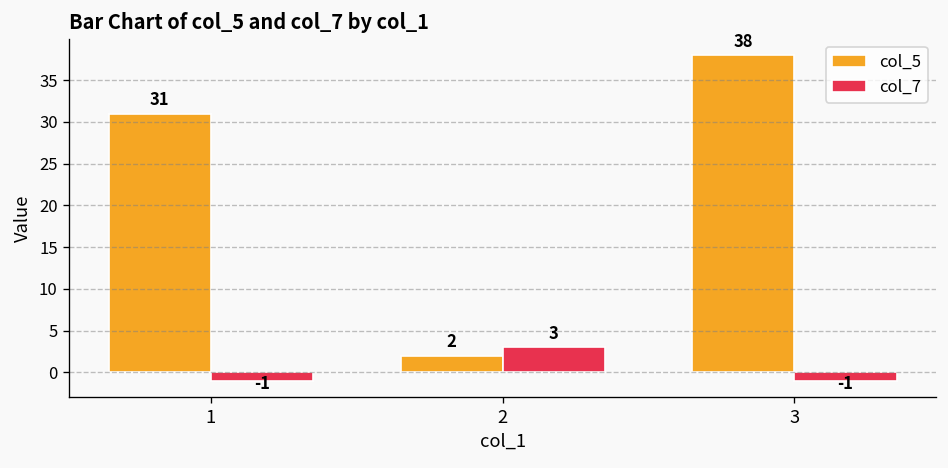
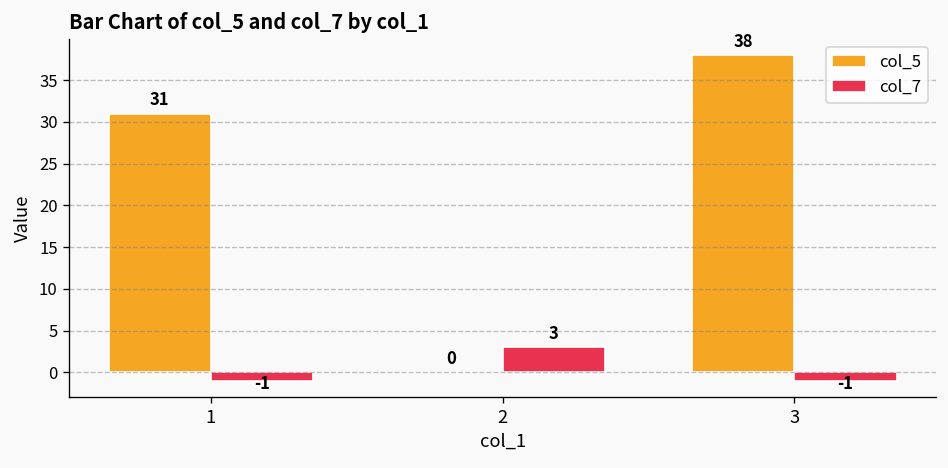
  {
    "col_5": {
      "1": 31,
-     "2": 2,
+     "2": 0,
      "3": 38
    },
    "col_7": {
      "1": -1,
      "2": 3,
      "3": -1
    }
  }
